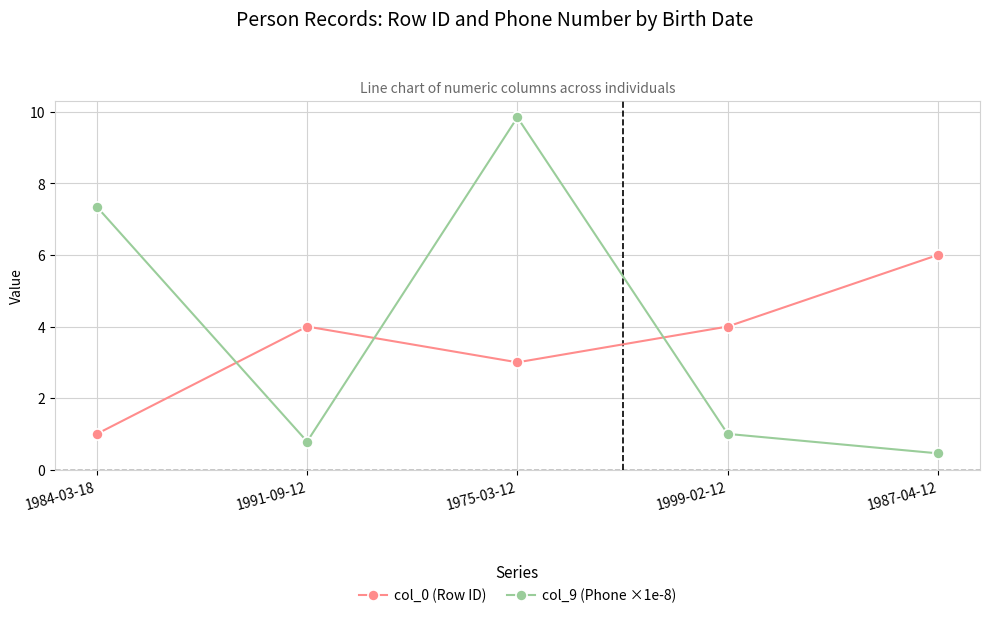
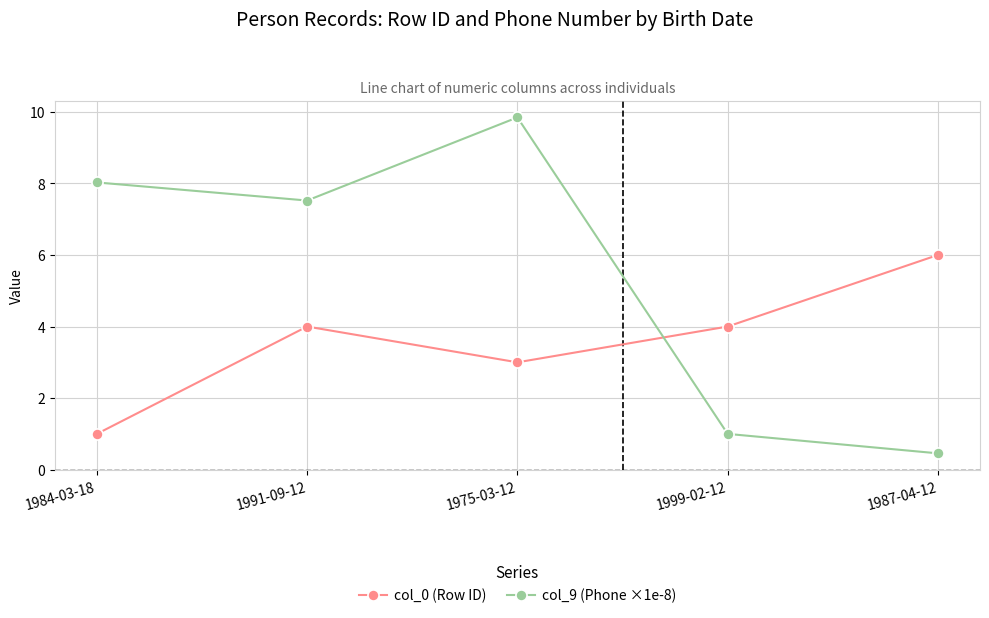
  {
    "col_0 (Row ID)": {
      "1984-03-18": 1.0,
      "1991-09-12": 4.0,
      "1975-03-12": 3.0,
      "1999-02-12": 4.0,
      "1987-04-12": 6.0
    },
    "col_9 (Phone ×1e-8)": {
-     "1984-03-18": 7.3,
-     "1991-09-12": 0.8,
+     "1984-03-18": 8.0,
+     "1991-09-12": 7.5,
      "1975-03-12": 9.8,
      "1999-02-12": 1.0,
      "1987-04-12": 0.5
    }
  }
